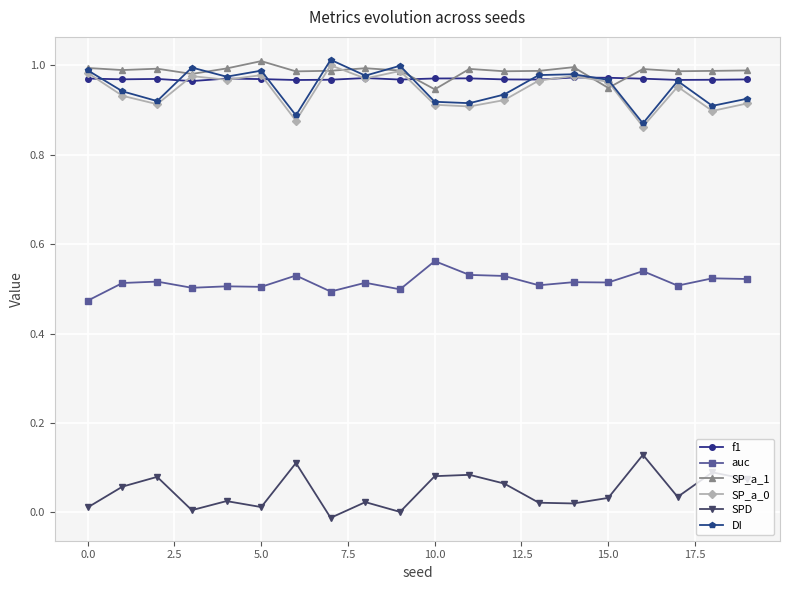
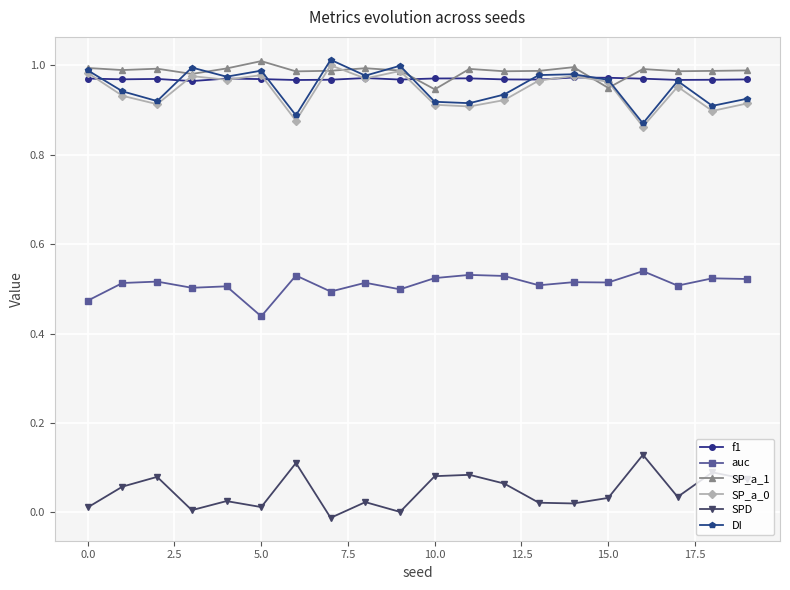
  {
    "auc": {
      "0.0": 0.47,
-     "5.0": 0.50,
-     "10.0": 0.56,
+     "5.0": 0.44,
+     "10.0": 0.52,
      "15.0": 0.51
    },
    "SP_a_1": {
      "5.0": 1.01,
      "10.0": 0.95,
      "15.0": 0.95
    },
    "SP_a_0": {
      "0.0": 0.98,
      "5.0": 0.98,
      "10.0": 0.91
    }
  }
